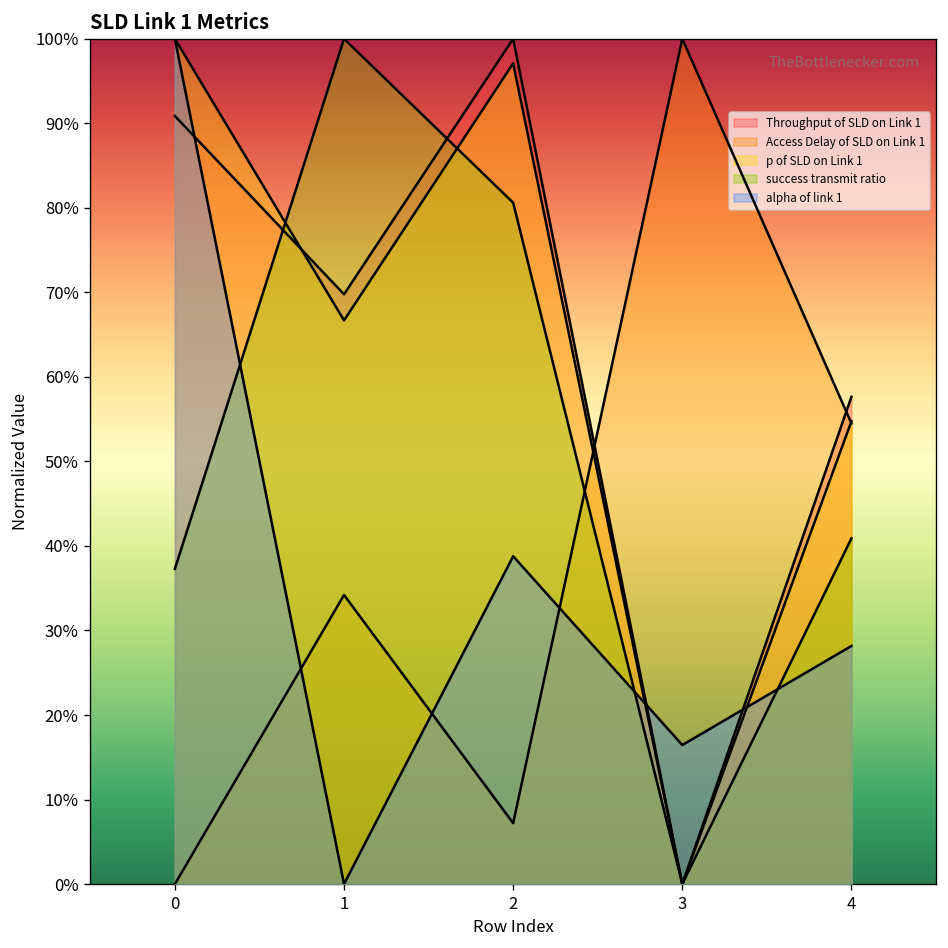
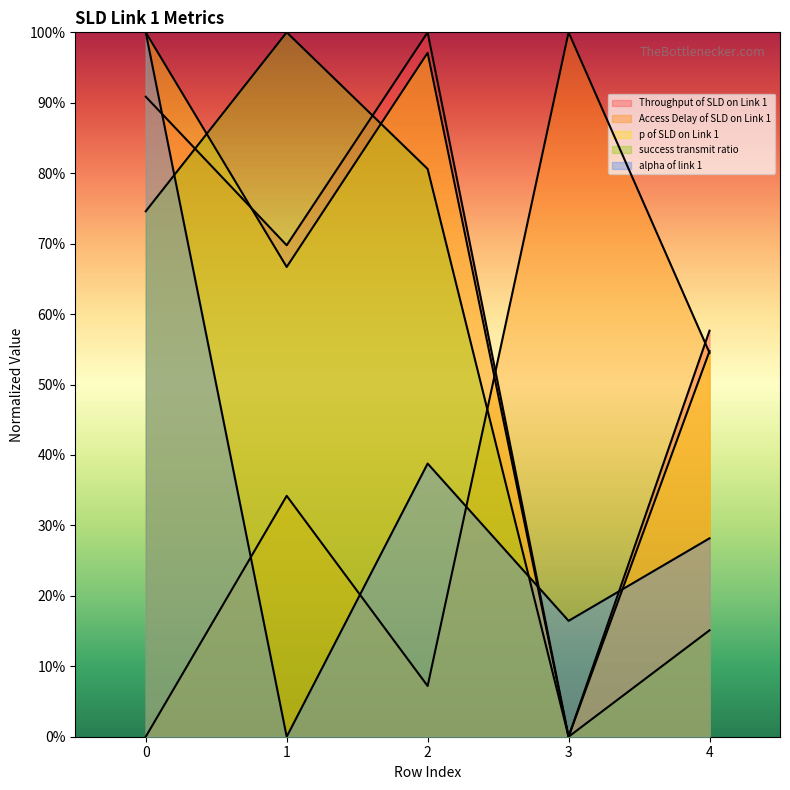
  {
    "success transmit ratio": {
-     "0": "37%",
+     "0": "75%",
      "1": "100%",
      "2": "81%",
-     "4": "41%"
+     "4": "15%"
    },
    "alpha of link 1": {
      "1": "0%",
      "2": "39%",
      "3": "16%",
      "4": "28%"
    }
  }
